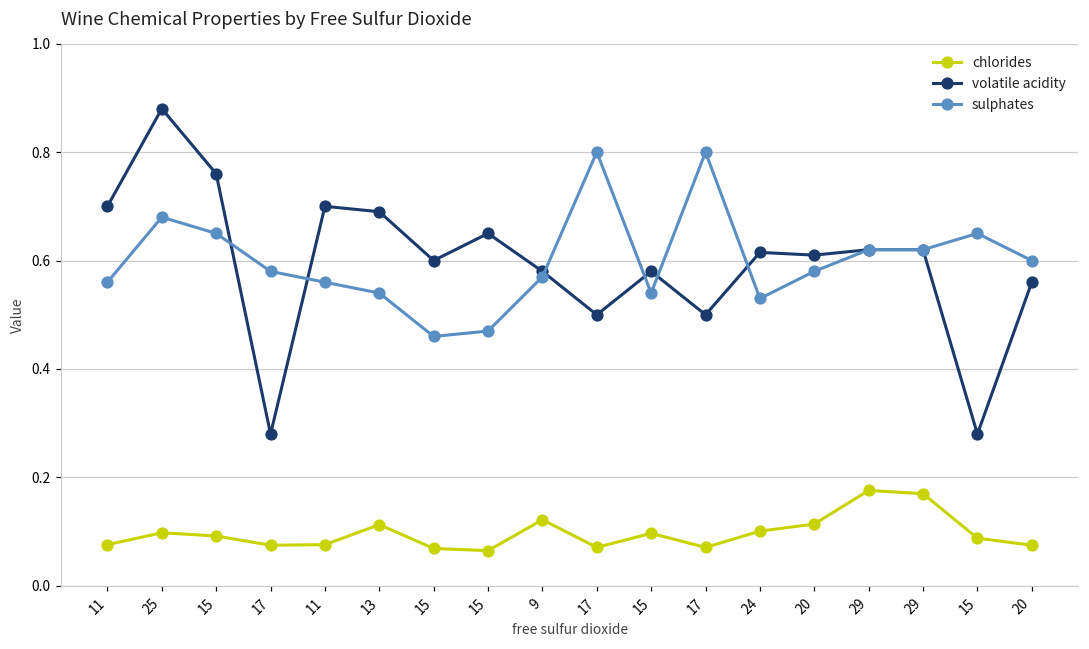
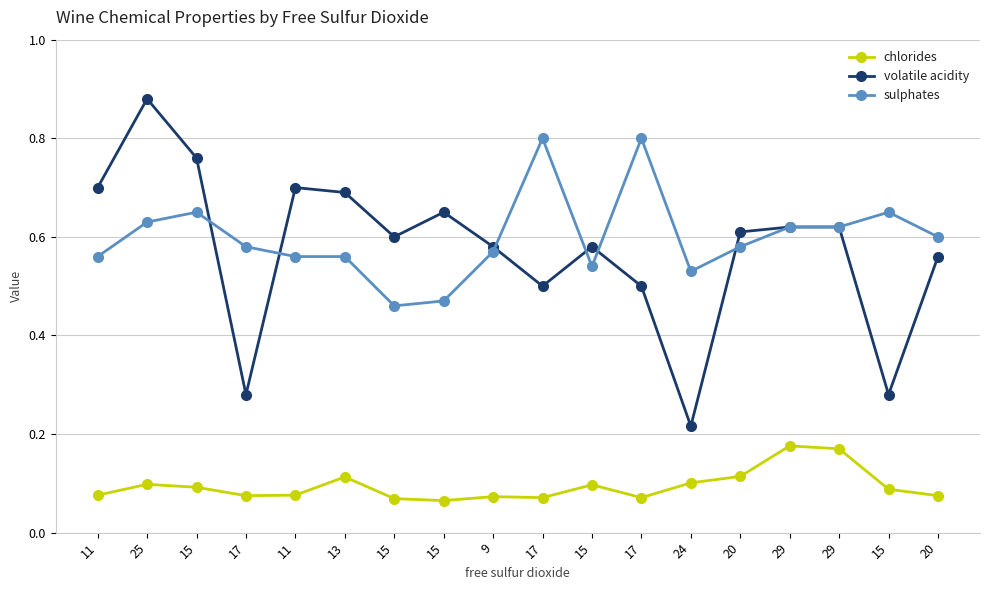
  {
    "chlorides": {
      "25": 0.10,
      "13": 0.11,
-     "9": 0.12,
+     "9": 0.07,
      "24": 0.10
    },
    "volatile acidity": {
      "25": 0.88,
      "13": 0.69,
      "9": 0.58,
-     "24": 0.62
+     "24": 0.22
    },
    "sulphates": {
-     "25": 0.68,
-     "13": 0.54,
+     "25": 0.63,
+     "13": 0.56,
      "9": 0.57,
      "24": 0.53
    }
  }
